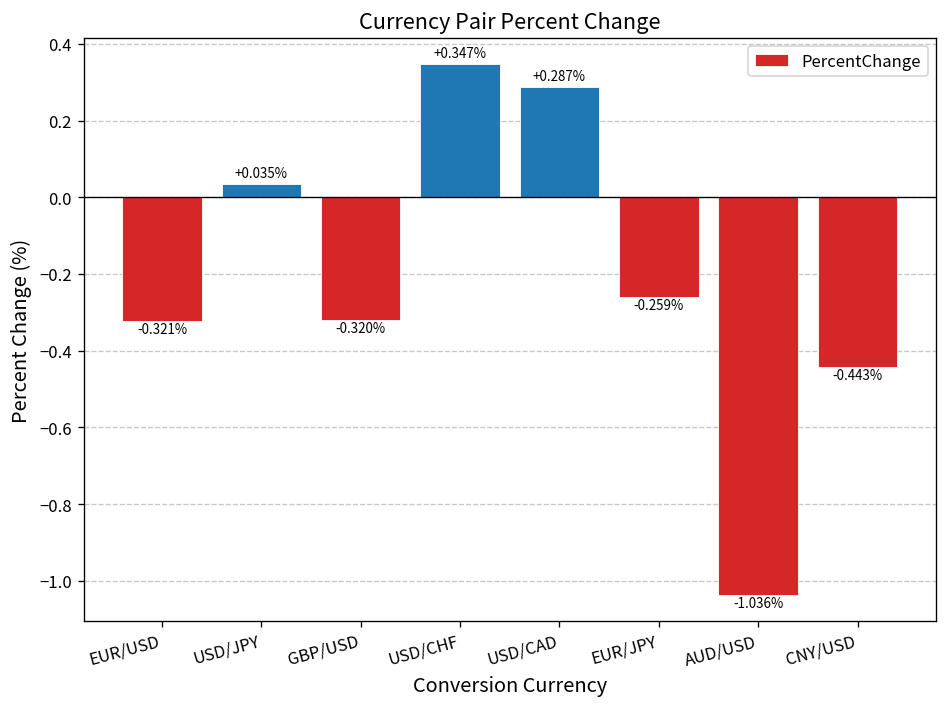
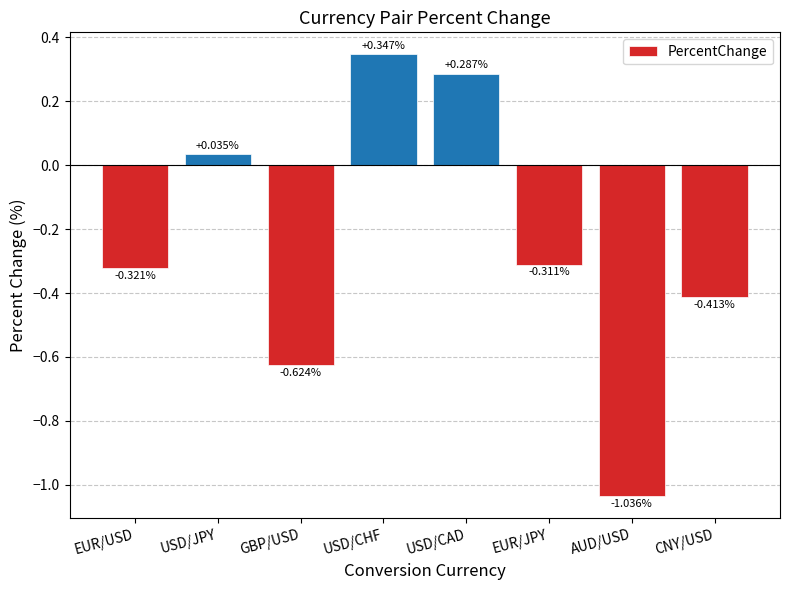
  {
    "EUR/USD": "-0.321%",
    "USD/JPY": "+0.035%",
-   "GBP/USD": "-0.320%",
+   "GBP/USD": "-0.624%",
    "USD/CHF": "+0.347%",
    "USD/CAD": "+0.287%",
-   "EUR/JPY": "-0.259%",
+   "EUR/JPY": "-0.311%",
    "AUD/USD": "-1.036%",
-   "CNY/USD": "-0.443%"
+   "CNY/USD": "-0.413%"
  }
